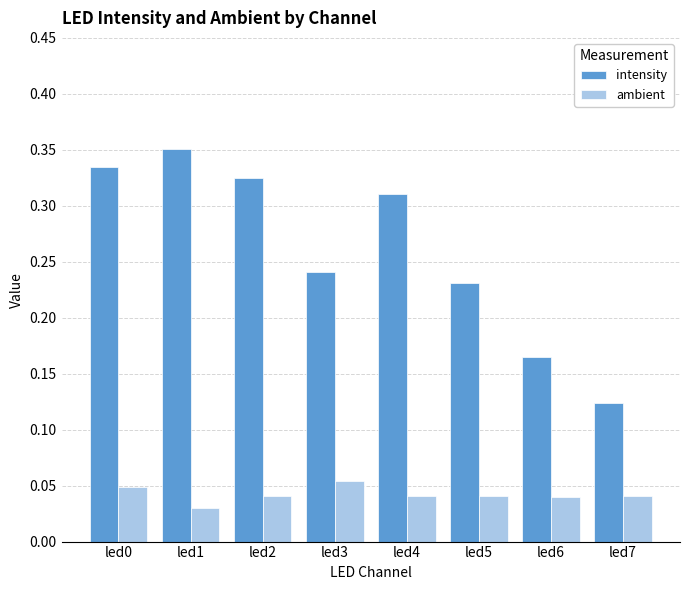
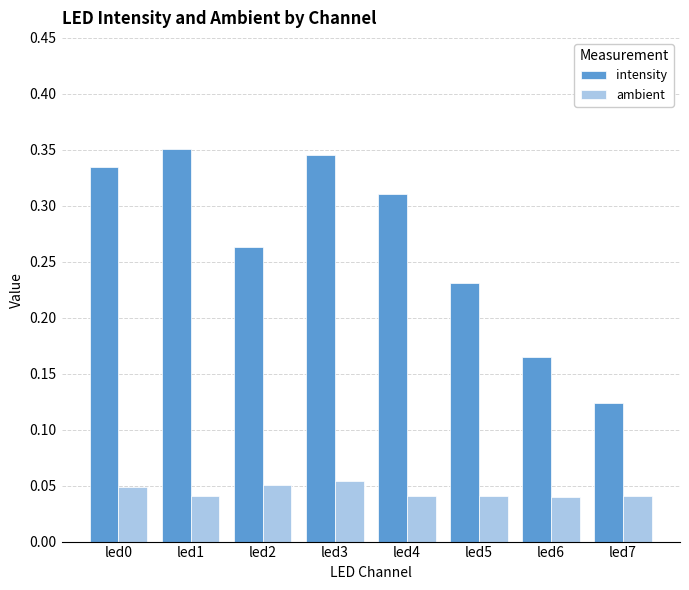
  {
    "intensity": {
      "led0": 0.335,
      "led1": 0.351,
-     "led2": 0.325,
-     "led3": 0.241,
+     "led2": 0.263,
+     "led3": 0.345,
      "led4": 0.311,
      "led5": 0.231,
      "led6": 0.165,
      "led7": 0.124
    },
    "ambient": {
      "led0": 0.049,
-     "led1": 0.030,
-     "led2": 0.040,
+     "led1": 0.040,
+     "led2": 0.051,
      "led3": 0.054,
      "led4": 0.040,
      "led5": 0.040,
      "led6": 0.040,
      "led7": 0.040
    }
  }
